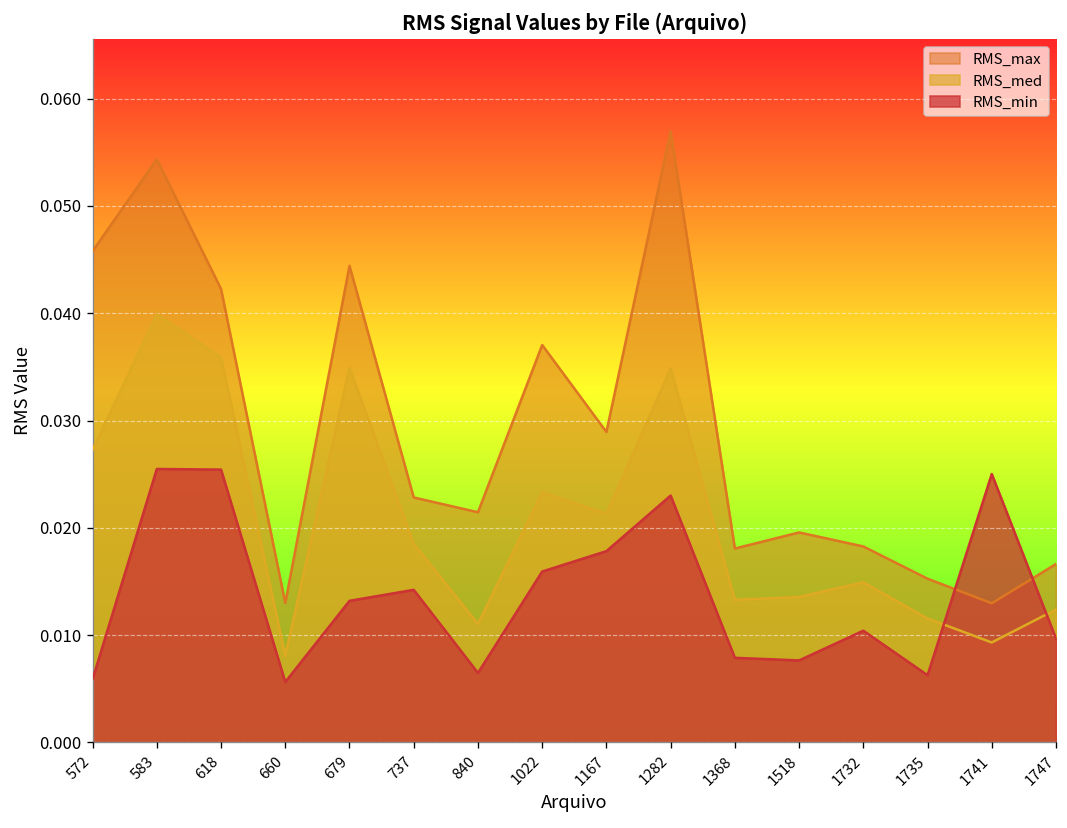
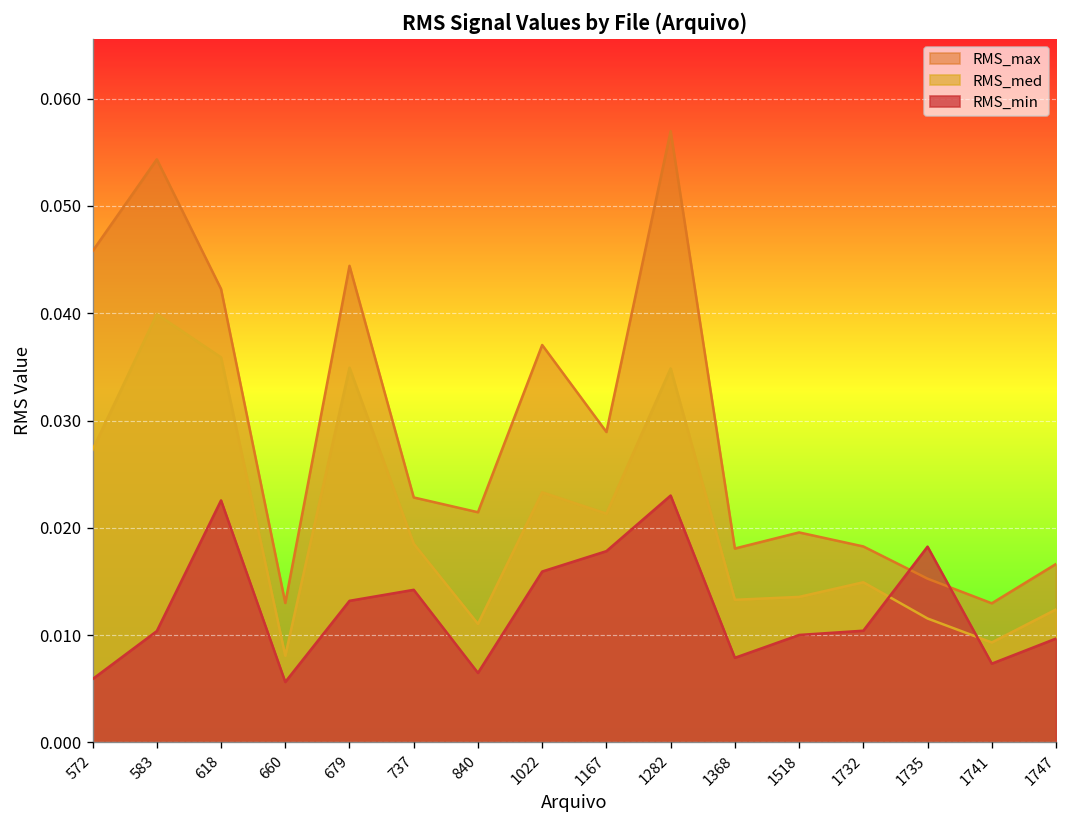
  {
    "RMS_min": {
      "572": 0.006,
-     "583": 0.025,
-     "618": 0.025,
+     "583": 0.010,
+     "618": 0.023,
      "660": 0.006,
      "679": 0.013,
      "737": 0.014,
      "840": 0.006,
      "1022": 0.016,
      "1167": 0.018,
      "1282": 0.023,
      "1368": 0.008,
-     "1518": 0.008,
+     "1518": 0.010,
      "1732": 0.010,
-     "1735": 0.006,
-     "1741": 0.025,
+     "1735": 0.018,
+     "1741": 0.007,
      "1747": 0.010
    }
  }
